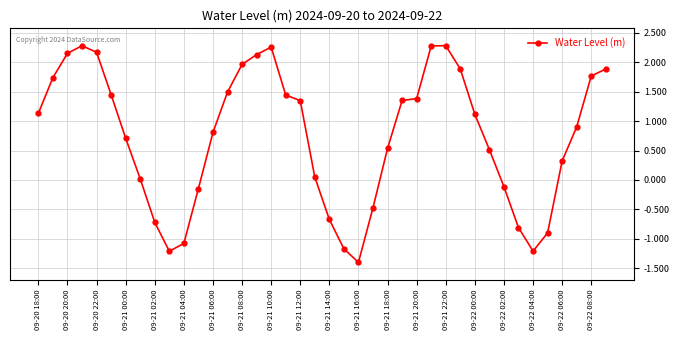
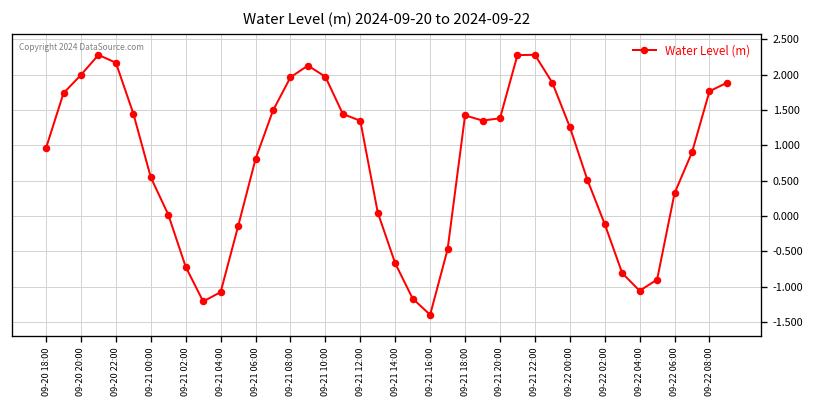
  {
-   "09-20 18:00": 1.1,
-   "09-20 20:00": 2.2,
+   "09-20 18:00": 1.0,
+   "09-20 20:00": 2.0,
    "09-20 22:00": 2.2,
-   "09-21 00:00": 0.7,
+   "09-21 00:00": 0.5,
    "09-21 02:00": -0.7,
    "09-21 04:00": -1.1,
    "09-21 06:00": 0.8,
    "09-21 08:00": 2.0,
-   "09-21 10:00": 2.3,
+   "09-21 10:00": 2.0,
    "09-21 12:00": 1.3,
    "09-21 14:00": -0.7,
    "09-21 16:00": -1.4,
-   "09-21 18:00": 0.5,
+   "09-21 18:00": 1.4,
    "09-21 20:00": 1.4,
    "09-21 22:00": 2.3,
-   "09-22 00:00": 1.1,
+   "09-22 00:00": 1.3,
    "09-22 02:00": -0.1,
-   "09-22 04:00": -1.2,
+   "09-22 04:00": -1.1,
    "09-22 06:00": 0.3,
    "09-22 08:00": 1.8
  }
